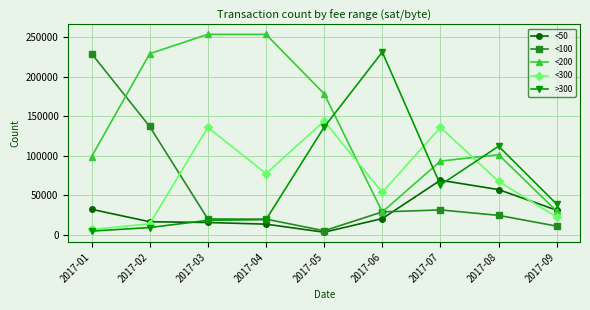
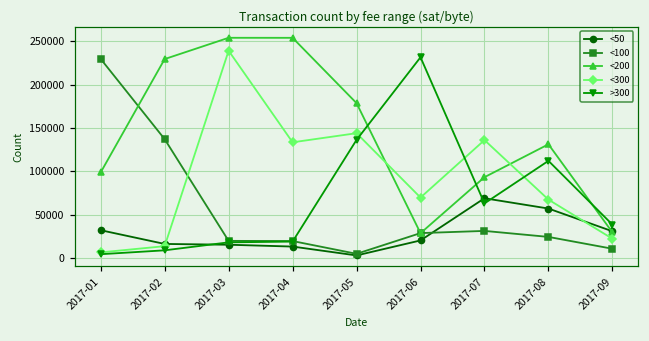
  {
    "<200": {
      "2017-01": 100000,
      "2017-02": 230000,
      "2017-03": 250000,
      "2017-04": 250000,
      "2017-05": 180000,
      "2017-07": 90000,
-     "2017-08": 100000
+     "2017-08": 130000
    },
    "<300": {
-     "2017-03": 140000,
-     "2017-04": 80000,
+     "2017-03": 240000,
+     "2017-04": 130000,
      "2017-05": 140000,
-     "2017-06": 50000,
+     "2017-06": 70000,
      "2017-07": 140000,
      "2017-08": 70000,
      "2017-09": 20000
    }
  }
